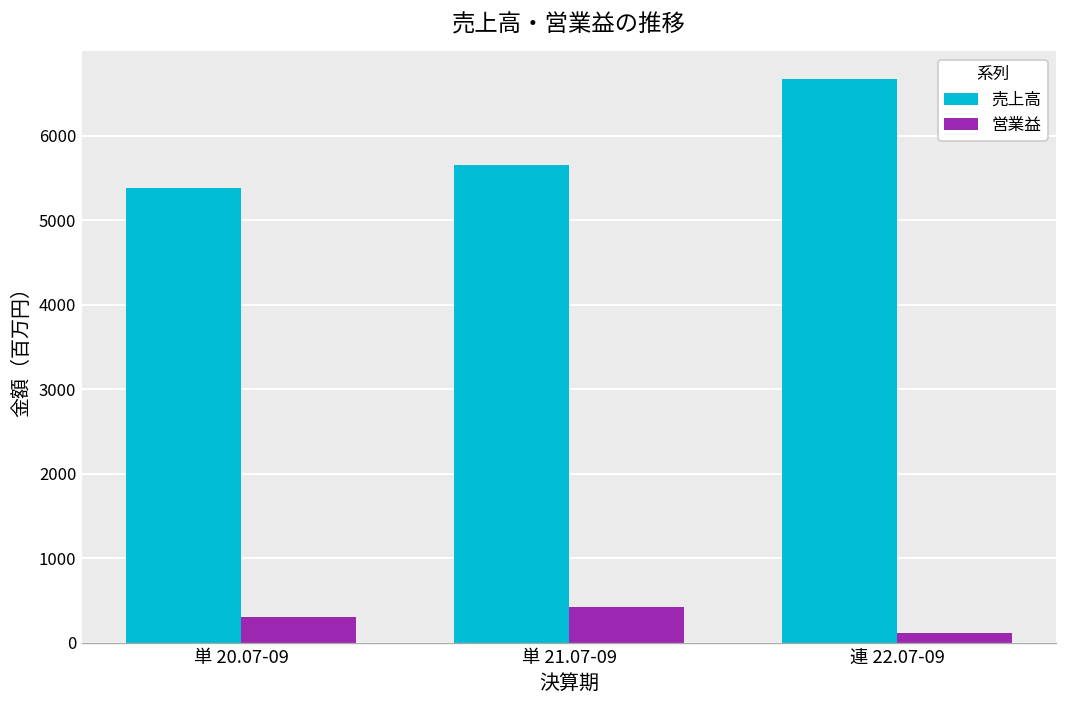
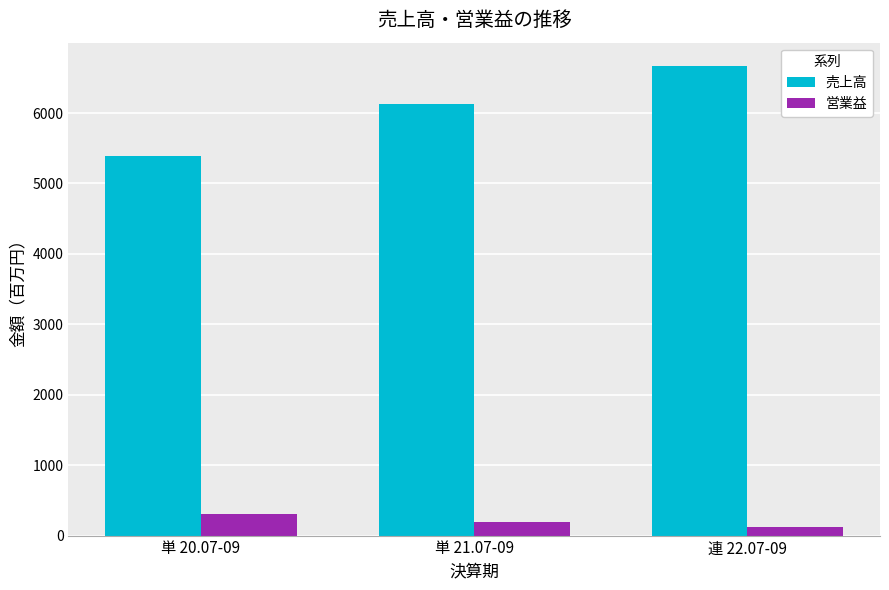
  {
    "売上高": {
      "単 20.07-09": 5400,
-     "単 21.07-09": 5700,
+     "単 21.07-09": 6100,
      "連 22.07-09": 6700
    },
    "営業益": {
      "単 20.07-09": 300,
-     "単 21.07-09": 400,
+     "単 21.07-09": 200,
      "連 22.07-09": 100
    }
  }
